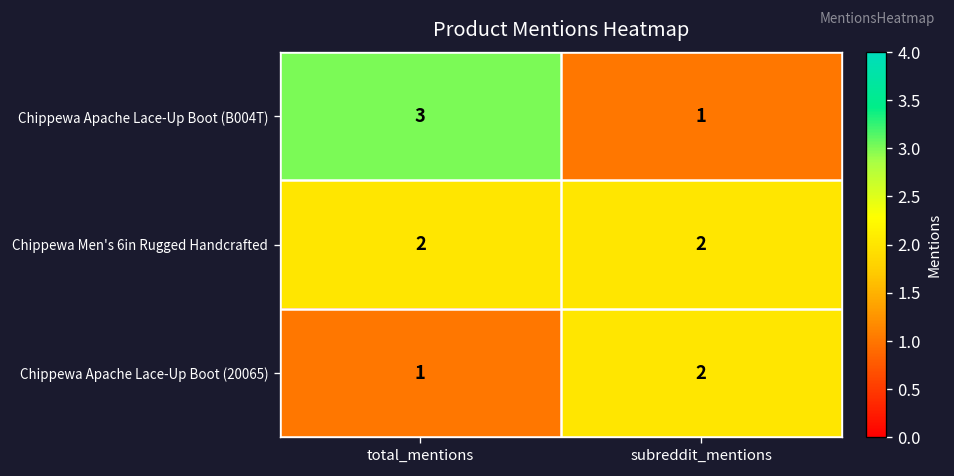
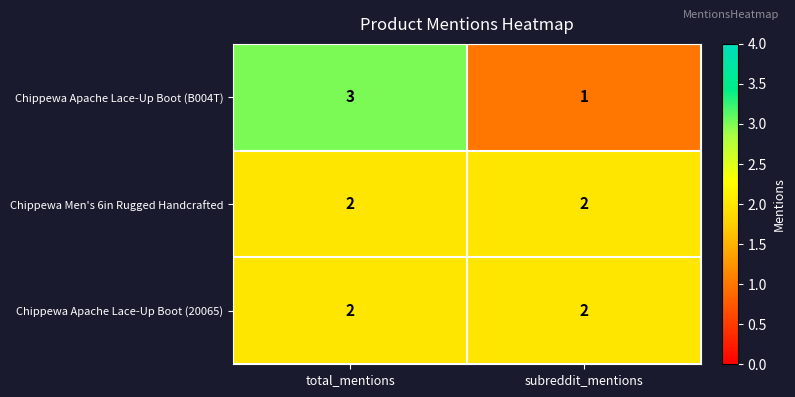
  {
    "Chippewa Apache Lace-Up Boot (B004T)": {
      "total_mentions": 3,
      "subreddit_mentions": 1
    },
    "Chippewa Men's 6in Rugged Handcrafted": {
      "total_mentions": 2,
      "subreddit_mentions": 2
    },
    "Chippewa Apache Lace-Up Boot (20065)": {
-     "total_mentions": 1,
+     "total_mentions": 2,
      "subreddit_mentions": 2
    }
  }
